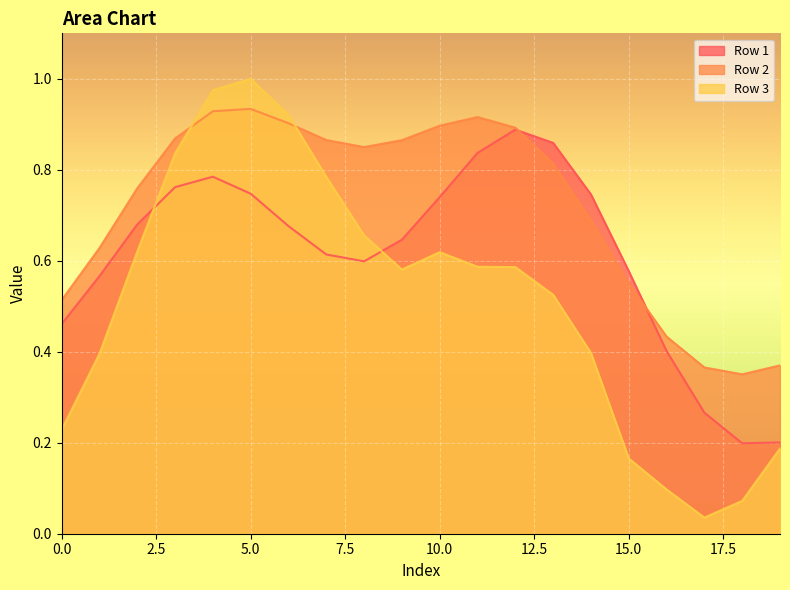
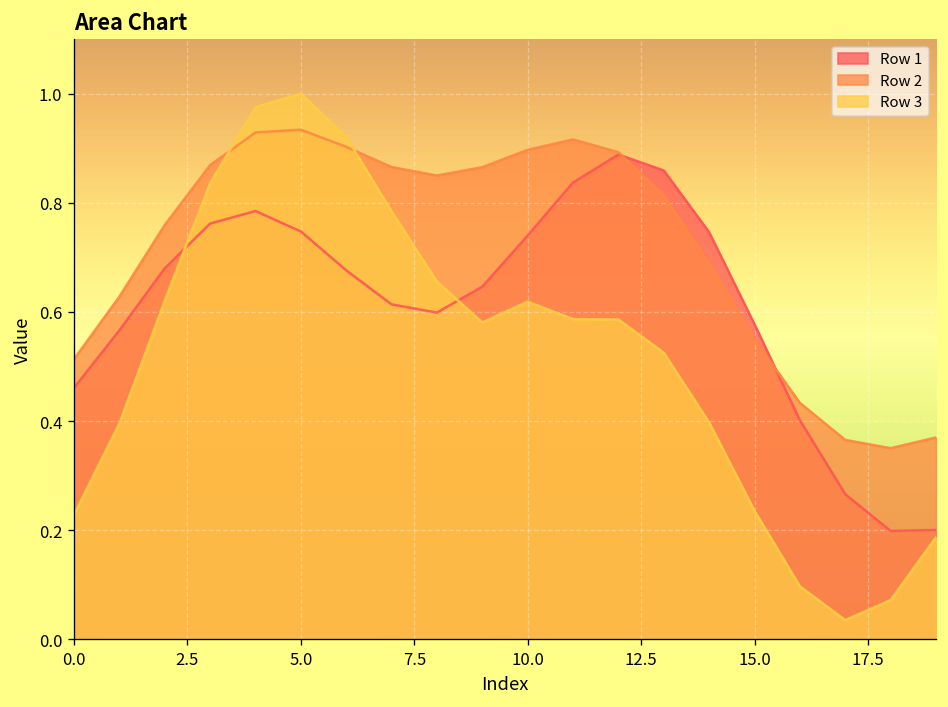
  {
    "Row 3": {
      "0.0": 0.23,
      "5.0": 1.00,
      "10.0": 0.62,
-     "15.0": 0.17
+     "15.0": 0.24
    }
  }
